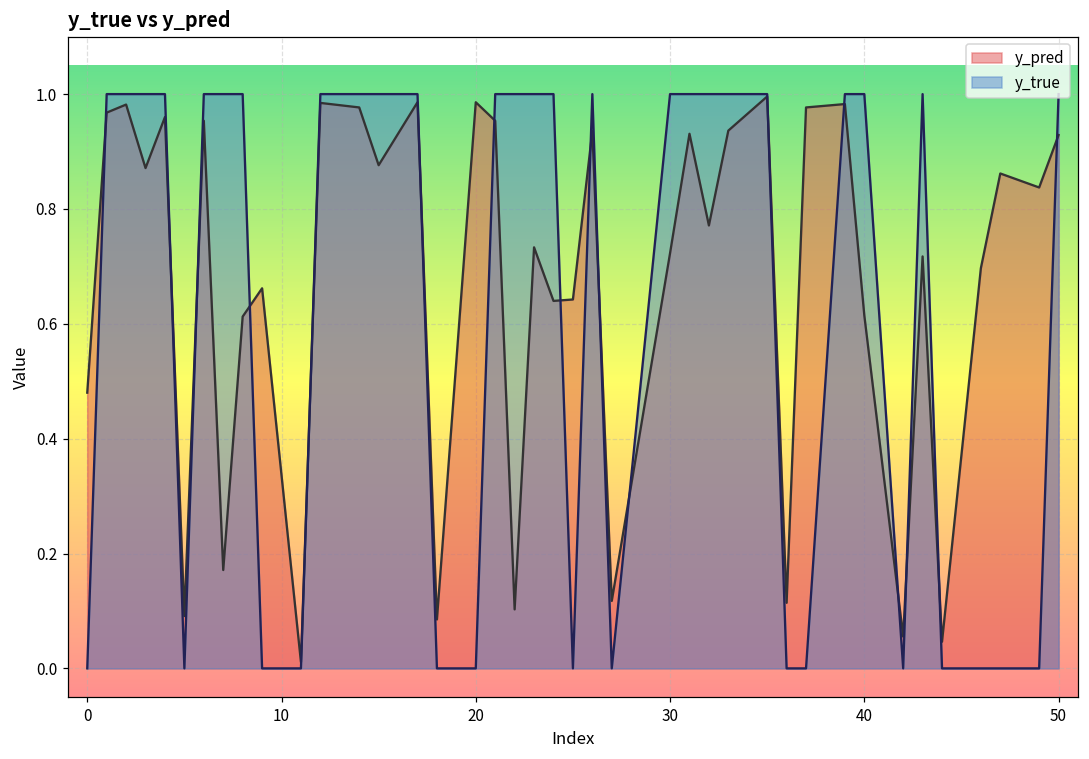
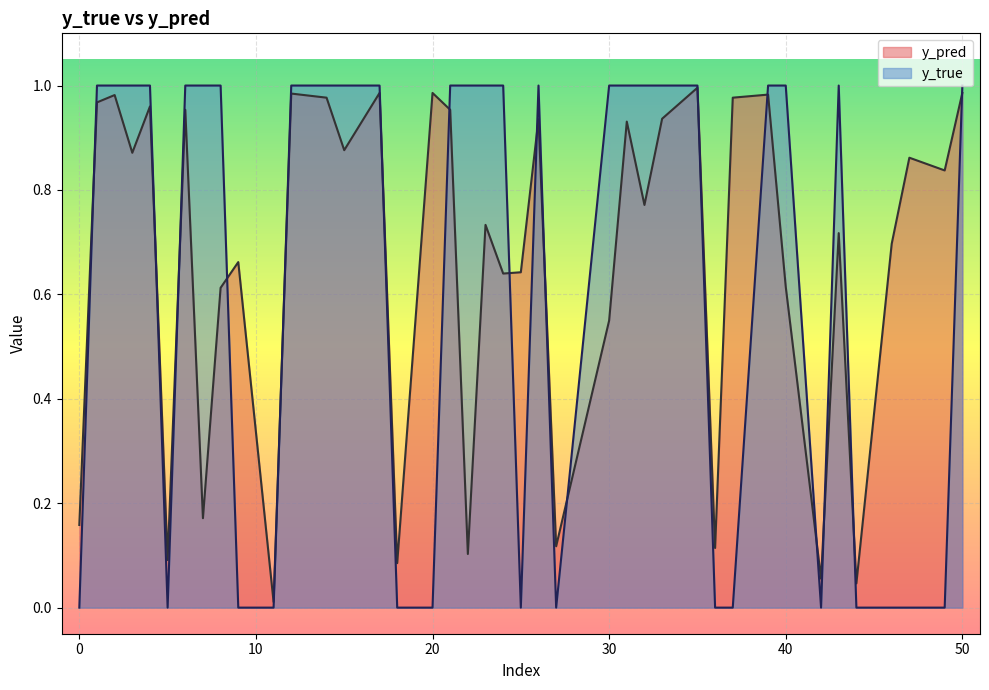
  {
    "y_pred": {
-     "0": 0.48,
+     "0": 0.16,
      "20": 0.99,
-     "30": 0.72,
+     "30": 0.55,
      "40": 0.61,
-     "50": 0.93
+     "50": 0.99
    },
    "y_true": {
      "0": 0.00,
      "20": 0.00,
      "30": 1.00,
      "40": 1.00
    }
  }
